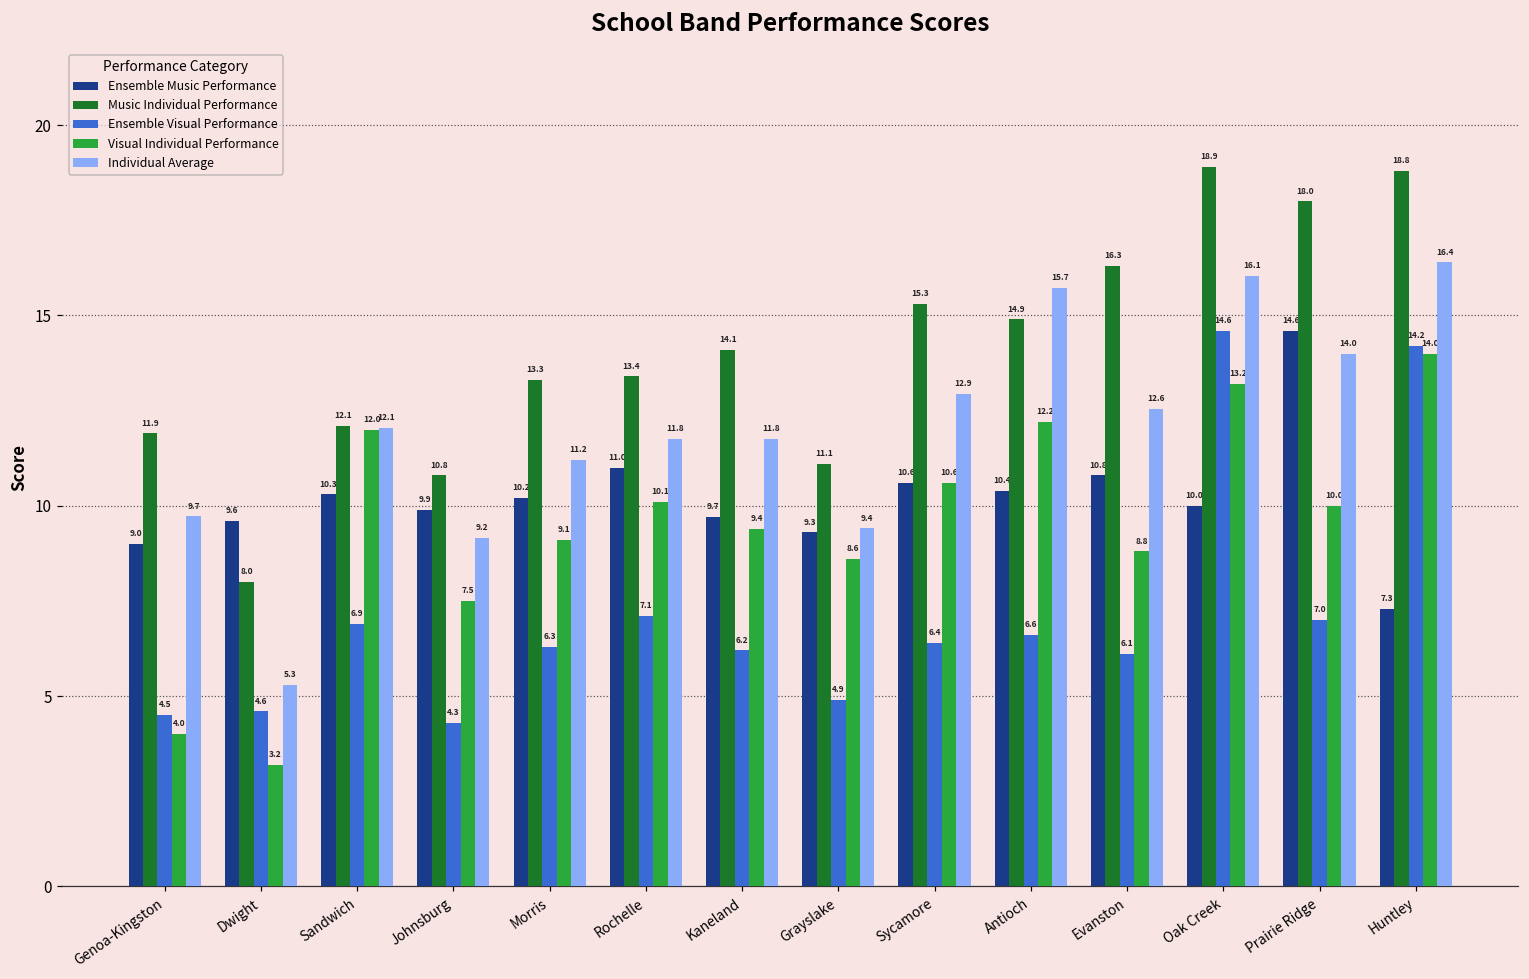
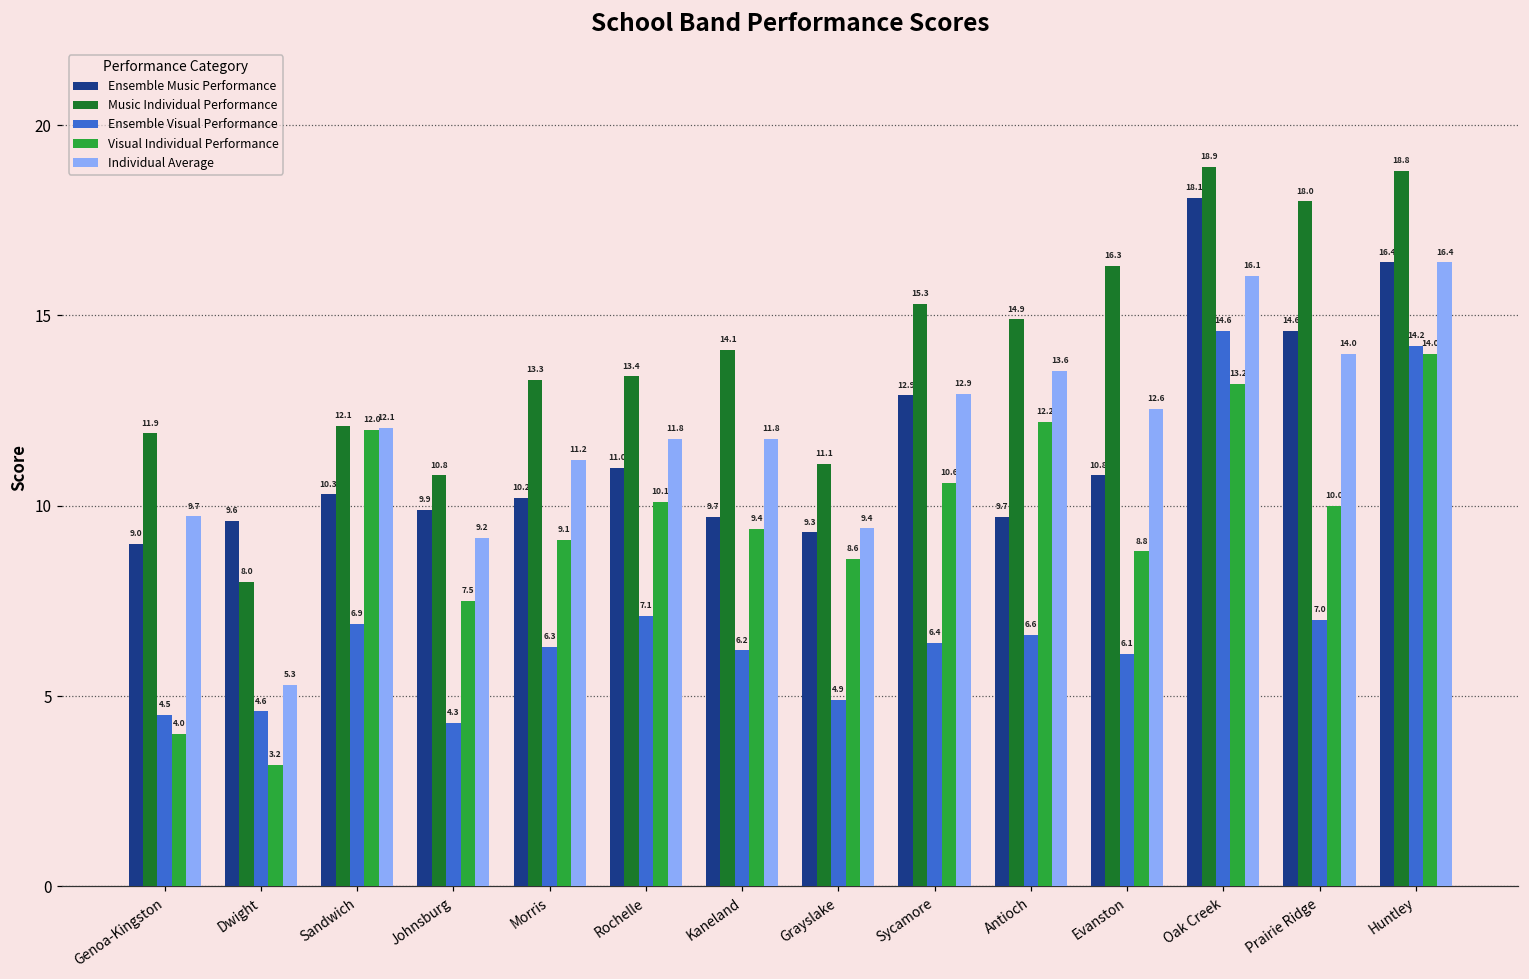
  {
    "Ensemble Music Performance": {
      "Genoa-Kingston": 9.0,
      "Dwight": 9.6,
      "Sandwich": 10.3,
      "Johnsburg": 9.9,
      "Morris": 10.2,
      "Rochelle": 11.0,
      "Kaneland": 9.7,
      "Grayslake": 9.3,
-     "Sycamore": 10.6,
-     "Antioch": 10.4,
+     "Sycamore": 12.9,
+     "Antioch": 9.7,
      "Evanston": 10.8,
-     "Oak Creek": 10.0,
+     "Oak Creek": 18.1,
      "Prairie Ridge": 14.6,
-     "Huntley": 7.3
+     "Huntley": 16.4
    },
    "Ensemble Visual Performance": {
      "Genoa-Kingston": 4.5,
      "Dwight": 4.6,
      "Sandwich": 6.9,
      "Johnsburg": 4.3,
      "Morris": 6.3,
      "Rochelle": 7.1,
      "Kaneland": 6.2,
      "Grayslake": 4.9,
      "Sycamore": 6.4,
      "Antioch": 6.6,
      "Evanston": 6.1,
      "Oak Creek": 14.6,
      "Prairie Ridge": 7.0,
      "Huntley": 14.2
    },
    "Individual Average": {
      "Genoa-Kingston": 9.7,
      "Dwight": 5.3,
      "Sandwich": 12.1,
      "Johnsburg": 9.2,
      "Morris": 11.2,
      "Rochelle": 11.8,
      "Kaneland": 11.8,
      "Grayslake": 9.4,
      "Sycamore": 12.9,
-     "Antioch": 15.7,
+     "Antioch": 13.6,
      "Evanston": 12.6,
      "Oak Creek": 16.1,
      "Prairie Ridge": 14.0,
      "Huntley": 16.4
    }
  }
